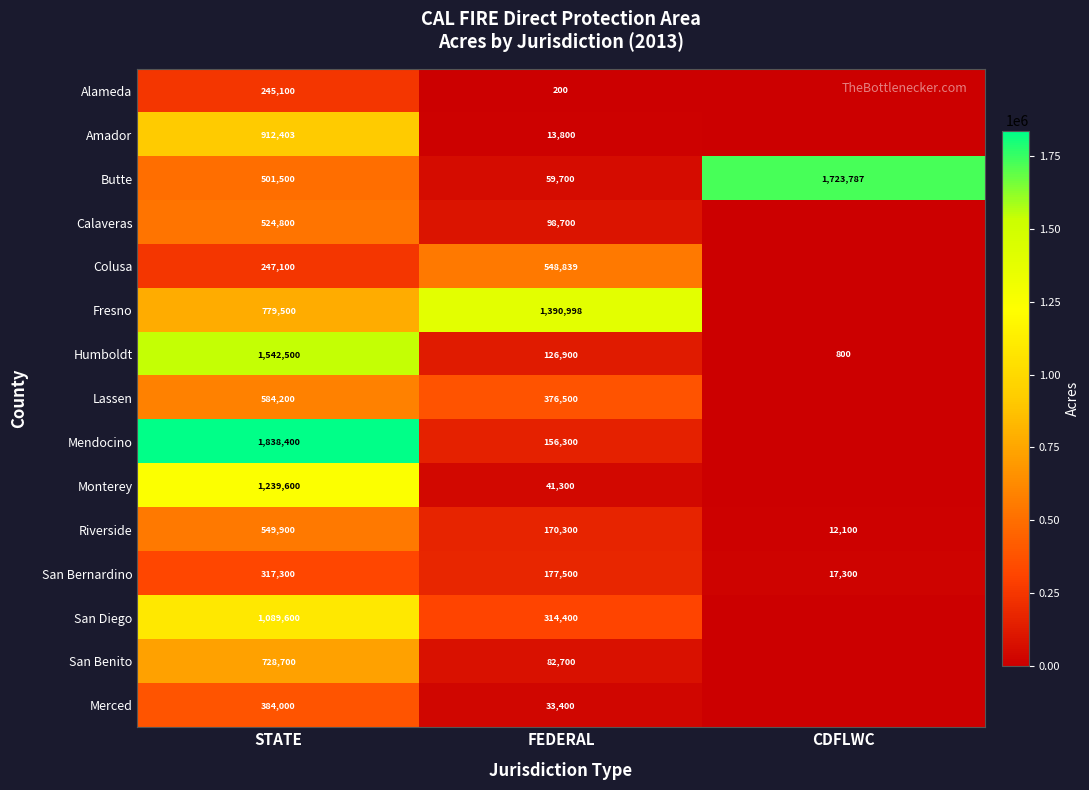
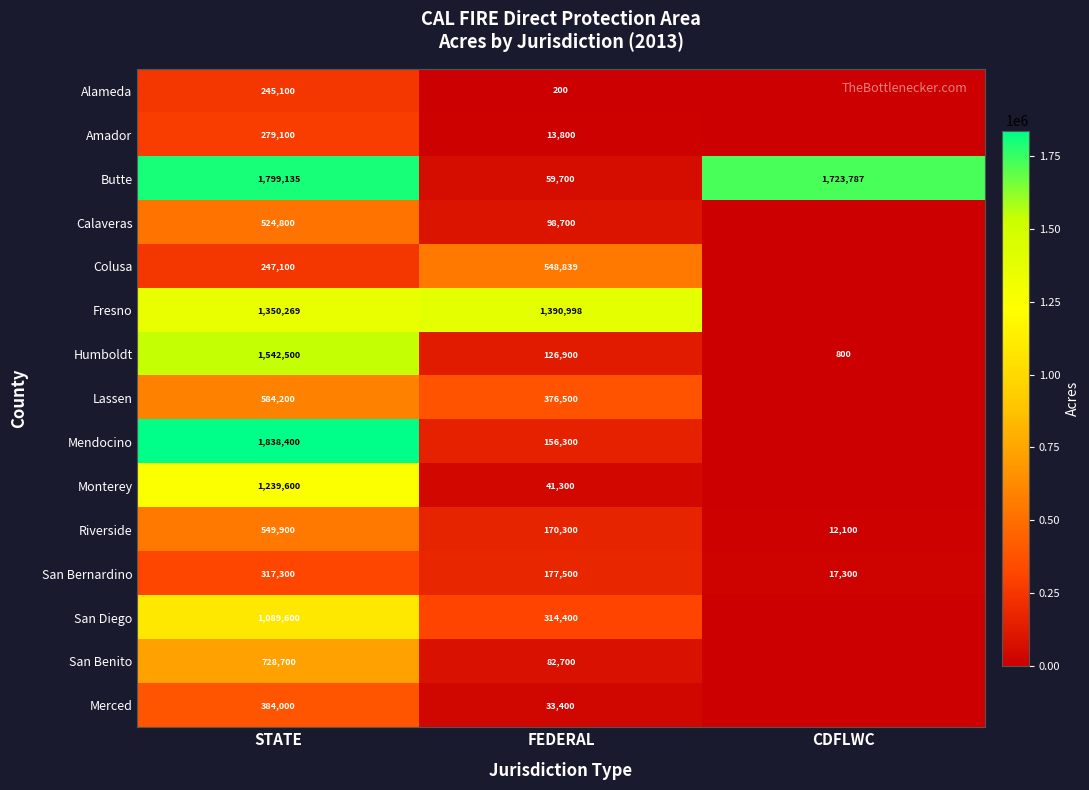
  {
    "Alameda": {
      "STATE": "245,100",
      "FEDERAL": "200"
    },
    "Amador": {
-     "STATE": "912,403",
+     "STATE": "279,100",
      "FEDERAL": "13,800"
    },
    "Butte": {
-     "STATE": "501,500",
+     "STATE": "1,799,135",
      "FEDERAL": "59,700",
      "CDFLWC": "1,723,787"
    },
    "Calaveras": {
      "STATE": "524,800",
      "FEDERAL": "98,700"
    },
    "Colusa": {
      "STATE": "247,100",
      "FEDERAL": "548,839"
    },
    "Fresno": {
-     "STATE": "779,500",
+     "STATE": "1,350,269",
      "FEDERAL": "1,390,998"
    },
    "Humboldt": {
      "STATE": "1,542,500",
      "FEDERAL": "126,900",
      "CDFLWC": "800"
    },
    "Lassen": {
      "STATE": "584,200",
      "FEDERAL": "376,500"
    },
    "Mendocino": {
      "STATE": "1,838,400",
      "FEDERAL": "156,300"
    },
    "Monterey": {
      "STATE": "1,239,600",
      "FEDERAL": "41,300"
    },
    "Riverside": {
      "STATE": "549,900",
      "FEDERAL": "170,300",
      "CDFLWC": "12,100"
    },
    "San Bernardino": {
      "STATE": "317,300",
      "FEDERAL": "177,500",
      "CDFLWC": "17,300"
    },
    "San Diego": {
      "STATE": "1,089,600",
      "FEDERAL": "314,400"
    },
    "San Benito": {
      "STATE": "728,700",
      "FEDERAL": "82,700"
    },
    "Merced": {
      "STATE": "384,000",
      "FEDERAL": "33,400"
    }
  }
